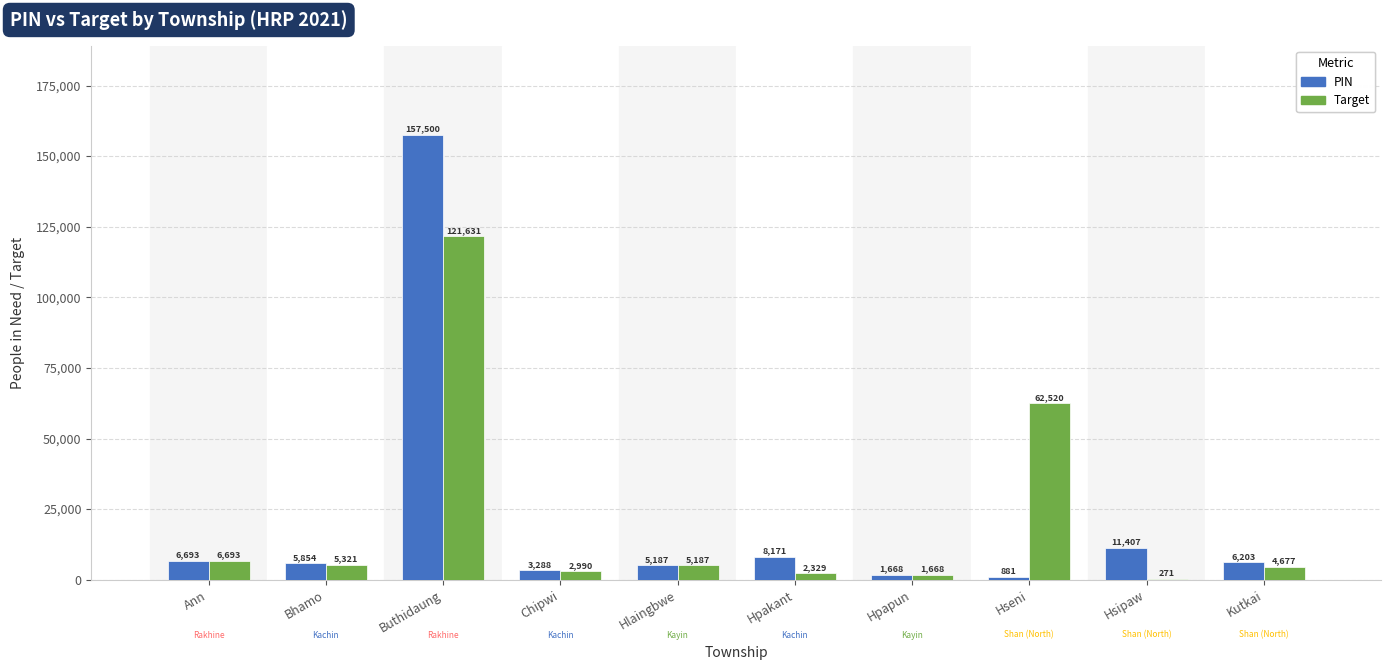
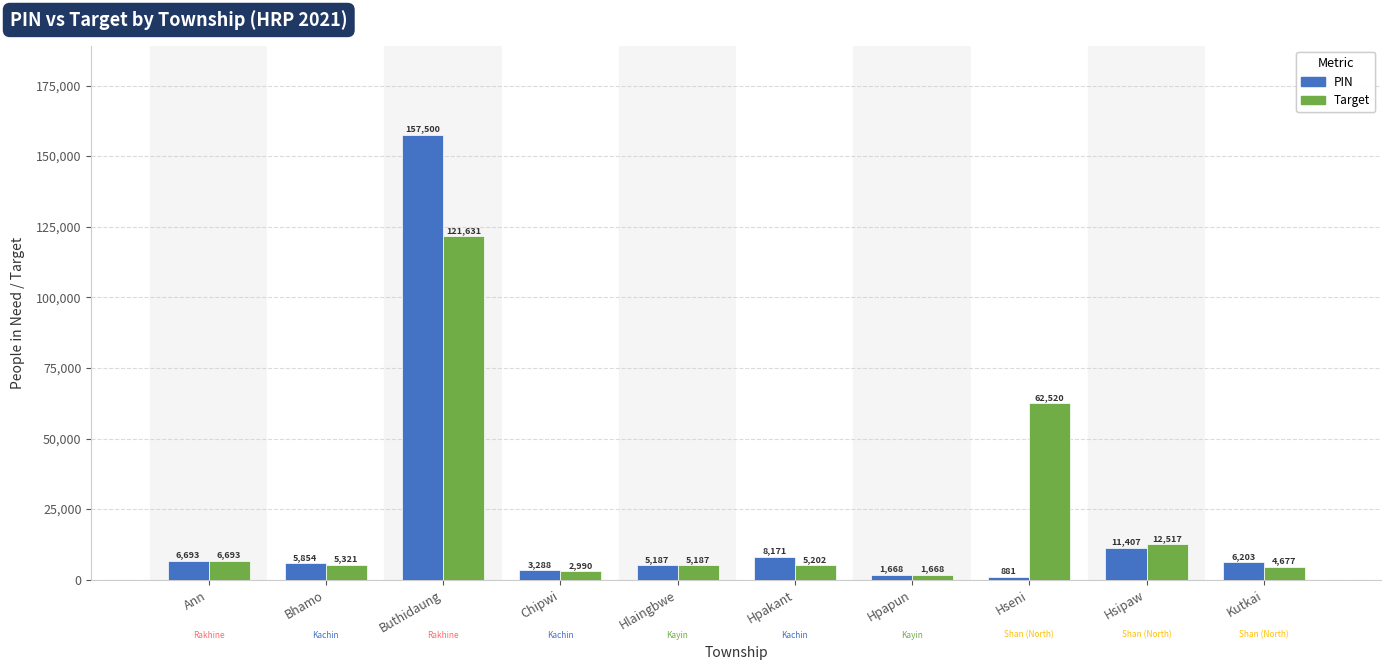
  {
    "PIN": {
      "Ann": "6,693",
      "Buthidaung": "157,500",
      "Chipwi": "3,288",
      "Hlaingbwe": "5,187",
      "Hpapun": "1,668",
      "Hseni": "881",
      "Hsipaw": "11,407",
      "Kutkai": "6,203"
    },
    "Target": {
      "Ann": "6,693",
      "Buthidaung": "121,631",
      "Chipwi": "2,990",
      "Hlaingbwe": "5,187",
-     "Hpakant": "2,329",
+     "Hpakant": "5,202",
      "Hpapun": "1,668",
      "Hseni": "62,520",
-     "Hsipaw": "271",
+     "Hsipaw": "12,517",
      "Kutkai": "4,677"
    }
  }
